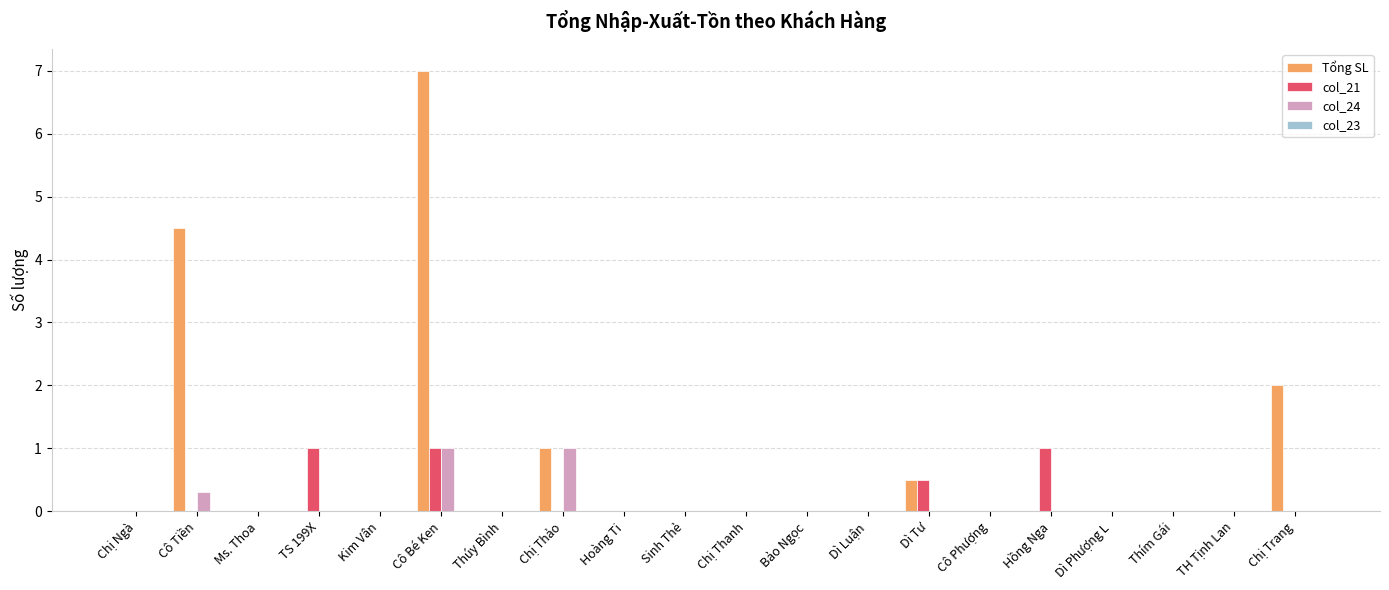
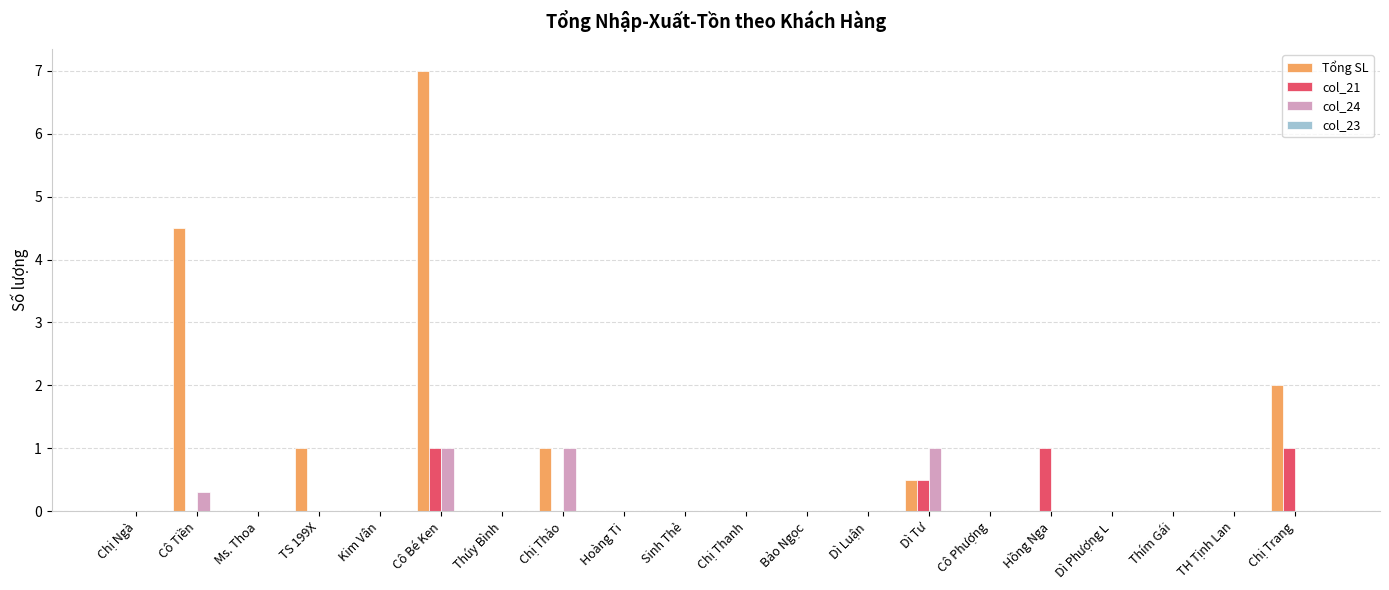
  {
    "Tổng SL": {
      "Chị Ngà": 0,
      "Cô Tiền": 4.5,
      "Ms. Thoa": 0,
-     "TS 199X": 0,
+     "TS 199X": 1,
      "Kim Vân": 0,
      "Cô Bé Ken": 7,
      "Thúy Bình": 0,
      "Chị Thảo": 1,
      "Hoàng Ti": 0,
      "Sinh Thẻ": 0,
      "Chị Thanh": 0,
      "Bảo Ngọc": 0,
      "Dì Luận": 0,
      "Dì Tư": 0.5,
      "Cô Phượng": 0,
      "Hồng Nga": 0,
      "Dì Phượng L": 0,
      "Thím Gái": 0,
      "TH Tịnh Lan": 0,
      "Chị Trang": 2
    },
    "col_21": {
      "Chị Ngà": 0,
      "Cô Tiền": 0,
      "Ms. Thoa": 0,
-     "TS 199X": 1,
+     "TS 199X": 0,
      "Kim Vân": 0,
      "Cô Bé Ken": 1,
      "Thúy Bình": 0,
      "Chị Thảo": 0,
      "Hoàng Ti": 0,
      "Sinh Thẻ": 0,
      "Chị Thanh": 0,
      "Bảo Ngọc": 0,
      "Dì Luận": 0,
      "Dì Tư": 0.5,
      "Cô Phượng": 0,
      "Hồng Nga": 1,
      "Dì Phượng L": 0,
      "Thím Gái": 0,
      "TH Tịnh Lan": 0,
-     "Chị Trang": 0
+     "Chị Trang": 1
    },
    "col_24": {
      "Chị Ngà": 0,
      "Cô Tiền": 0.3,
      "Ms. Thoa": 0,
      "TS 199X": 0,
      "Kim Vân": 0,
      "Cô Bé Ken": 1,
      "Thúy Bình": 0,
      "Chị Thảo": 1,
      "Hoàng Ti": 0,
      "Sinh Thẻ": 0,
      "Chị Thanh": 0,
      "Bảo Ngọc": 0,
      "Dì Luận": 0,
-     "Dì Tư": 0,
+     "Dì Tư": 1,
      "Cô Phượng": 0,
      "Hồng Nga": 0,
      "Dì Phượng L": 0,
      "Thím Gái": 0,
      "TH Tịnh Lan": 0,
      "Chị Trang": 0
    },
    "col_23": {
      "Chị Ngà": 0,
      "Cô Tiền": 0,
      "Ms. Thoa": 0,
      "TS 199X": 0,
      "Kim Vân": 0,
      "Cô Bé Ken": 0,
      "Thúy Bình": 0,
      "Chị Thảo": 0,
      "Hoàng Ti": 0,
      "Sinh Thẻ": 0,
      "Chị Thanh": 0,
      "Bảo Ngọc": 0,
      "Dì Luận": 0,
      "Dì Tư": 0,
      "Cô Phượng": 0,
      "Hồng Nga": 0,
      "Dì Phượng L": 0,
      "Thím Gái": 0,
      "TH Tịnh Lan": 0,
      "Chị Trang": 0
    }
  }
